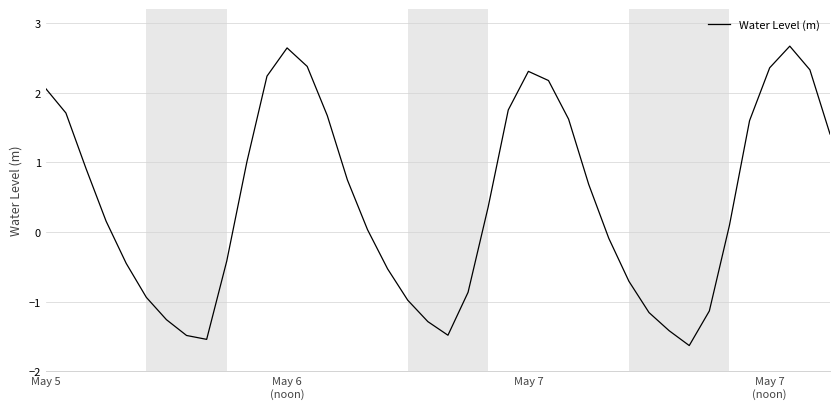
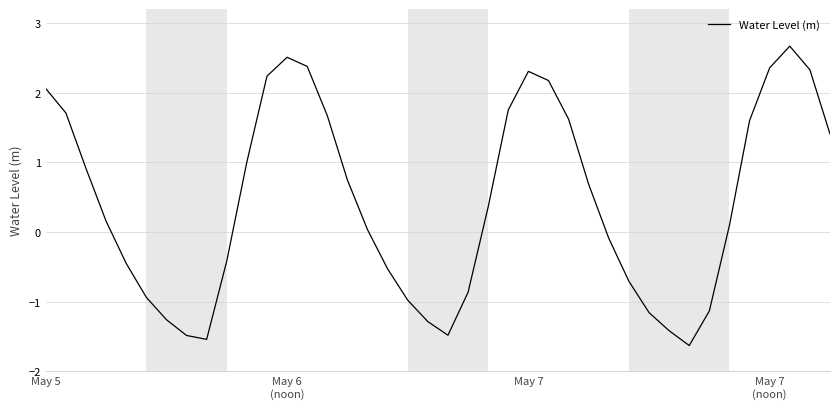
  {
    "May 5": 2.1,
-   "May 6 (noon)": 2.6,
+   "May 6 (noon)": 2.5,
    "May 7": 2.3,
    "May 7 (noon)": 2.4
  }
